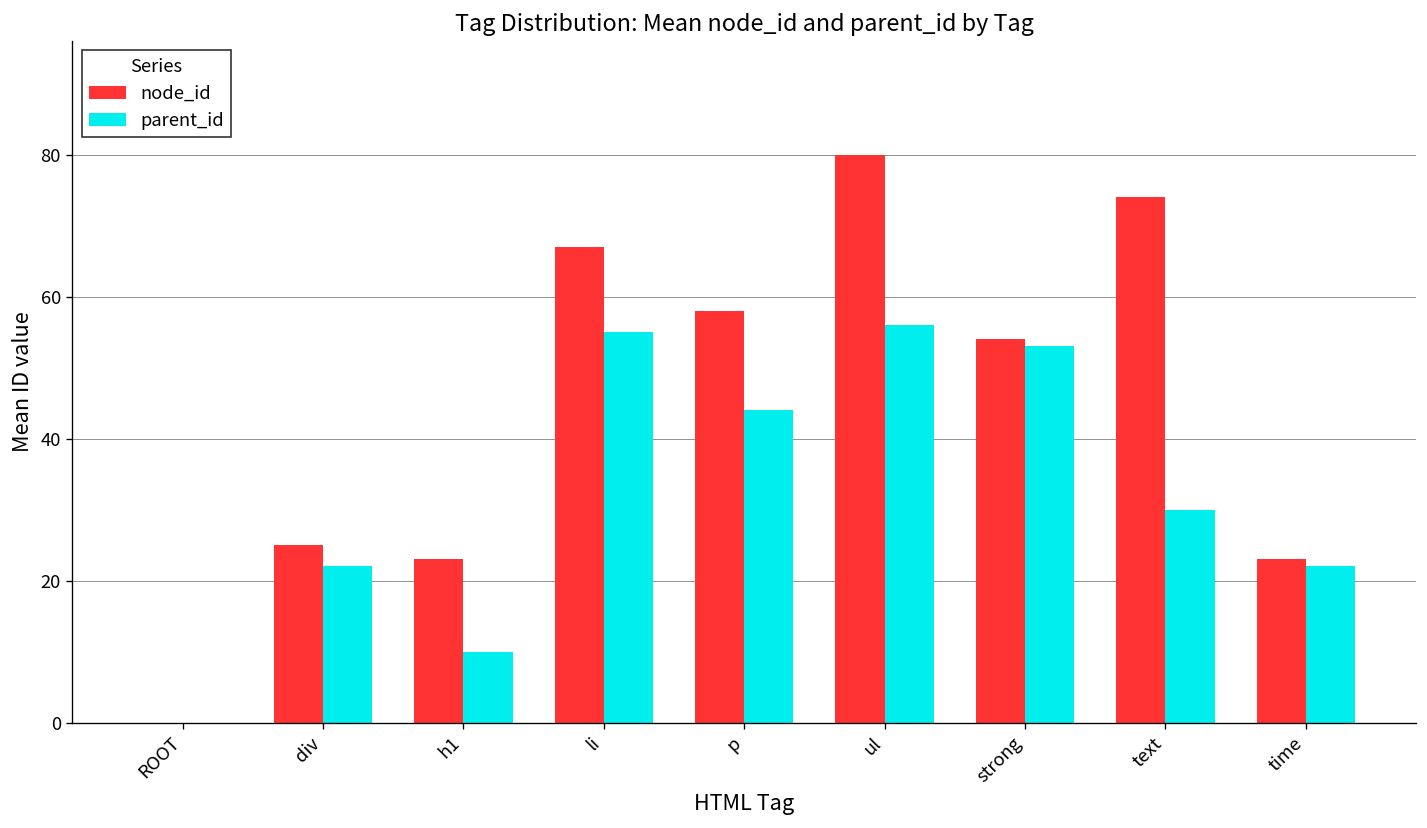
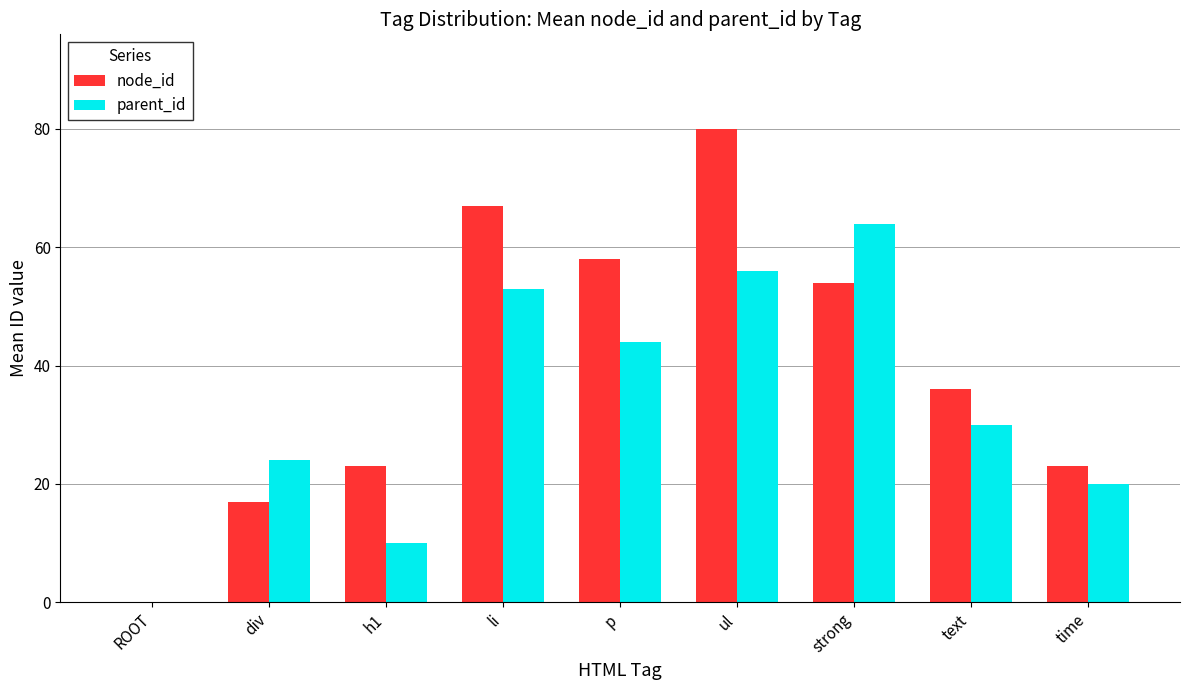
  {
    "node_id": {
      "ROOT": 0,
-     "div": 25,
+     "div": 17,
      "h1": 23,
      "li": 67,
      "p": 58,
      "ul": 80,
      "strong": 54,
-     "text": 74,
+     "text": 36,
      "time": 23
    },
    "parent_id": {
      "ROOT": 0,
-     "div": 22,
+     "div": 24,
      "h1": 10,
-     "li": 55,
+     "li": 53,
      "p": 44,
      "ul": 56,
-     "strong": 53,
+     "strong": 64,
      "text": 30,
-     "time": 22
+     "time": 20
    }
  }
